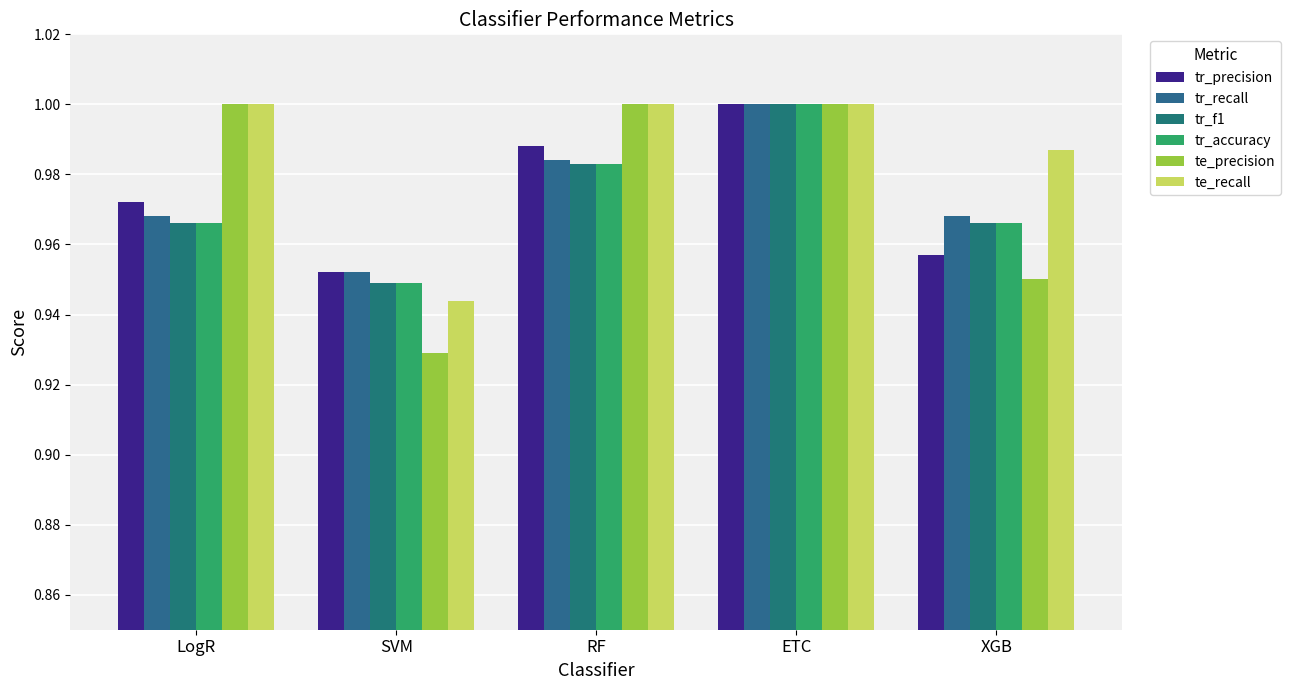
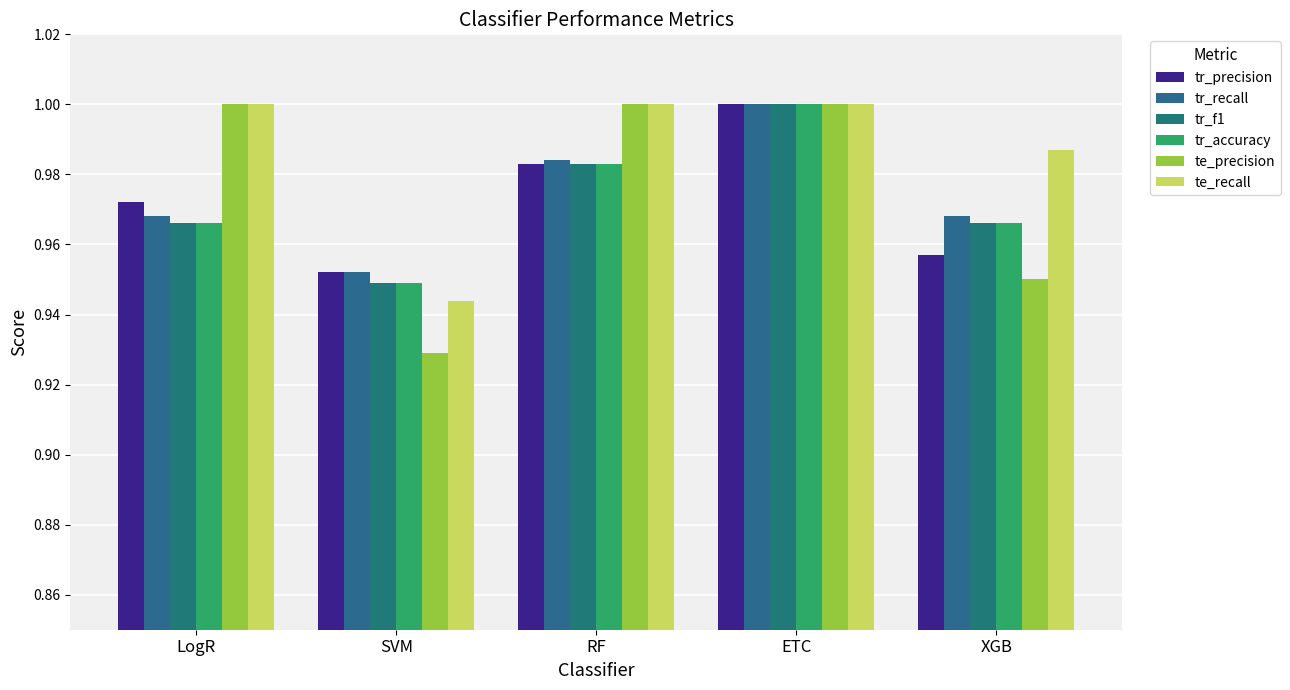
  {
    "tr_precision": {
      "LogR": 0.972,
      "SVM": 0.952,
-     "RF": 0.988,
+     "RF": 0.983,
      "ETC": 1.000,
      "XGB": 0.957
    },
    "te_precision": {
      "LogR": 1.000,
      "SVM": 0.929,
      "RF": 1.000,
      "ETC": 1.000,
      "XGB": 0.950
    },
    "te_recall": {
      "LogR": 1.000,
      "SVM": 0.944,
      "RF": 1.000,
      "ETC": 1.000,
      "XGB": 0.987
    }
  }
